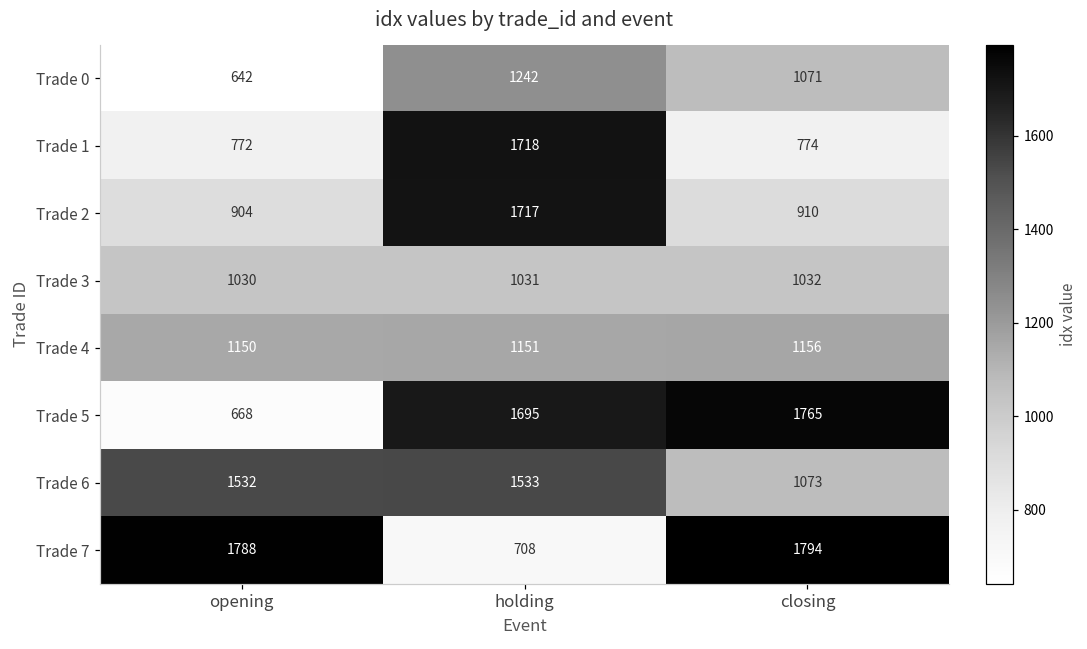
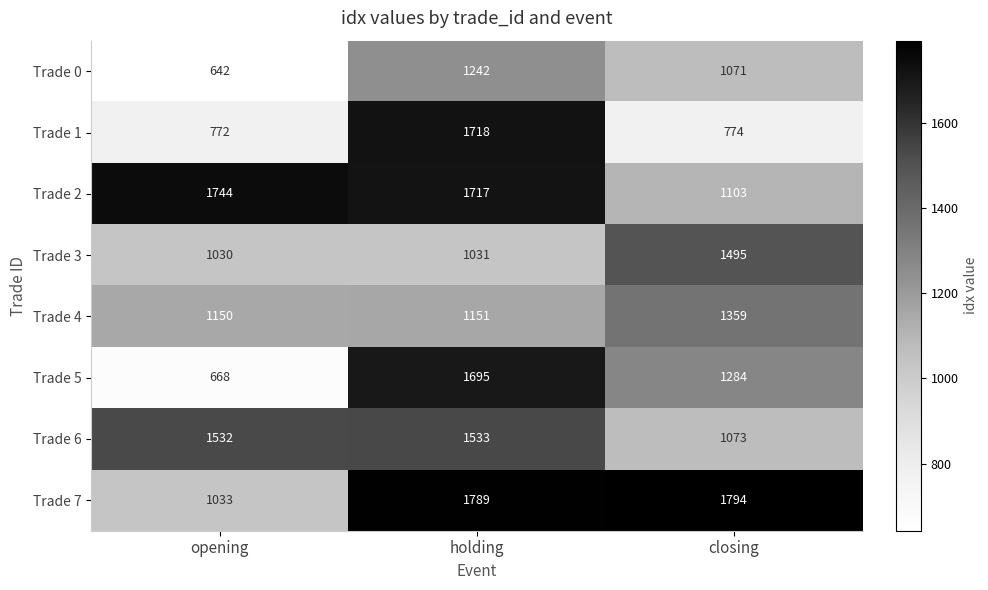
  {
    "Trade 0": {
      "opening": 642,
      "holding": 1242,
      "closing": 1071
    },
    "Trade 1": {
      "opening": 772,
      "holding": 1718,
      "closing": 774
    },
    "Trade 2": {
-     "opening": 904,
+     "opening": 1744,
      "holding": 1717,
-     "closing": 910
+     "closing": 1103
    },
    "Trade 3": {
      "opening": 1030,
      "holding": 1031,
-     "closing": 1032
+     "closing": 1495
    },
    "Trade 4": {
      "opening": 1150,
      "holding": 1151,
-     "closing": 1156
+     "closing": 1359
    },
    "Trade 5": {
      "opening": 668,
      "holding": 1695,
-     "closing": 1765
+     "closing": 1284
    },
    "Trade 6": {
      "opening": 1532,
      "holding": 1533,
      "closing": 1073
    },
    "Trade 7": {
-     "opening": 1788,
-     "holding": 708,
+     "opening": 1033,
+     "holding": 1789,
      "closing": 1794
    }
  }
